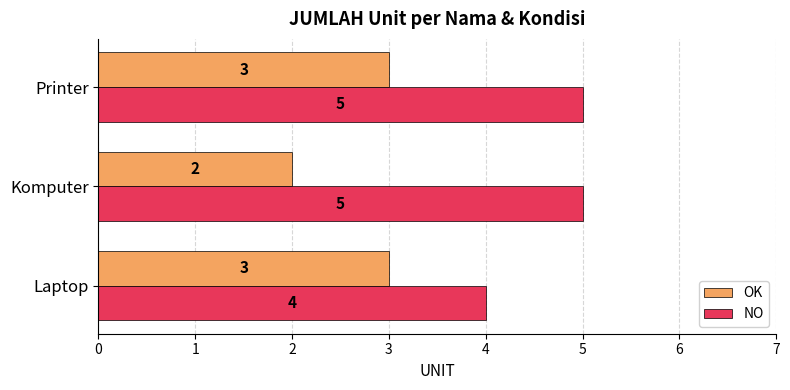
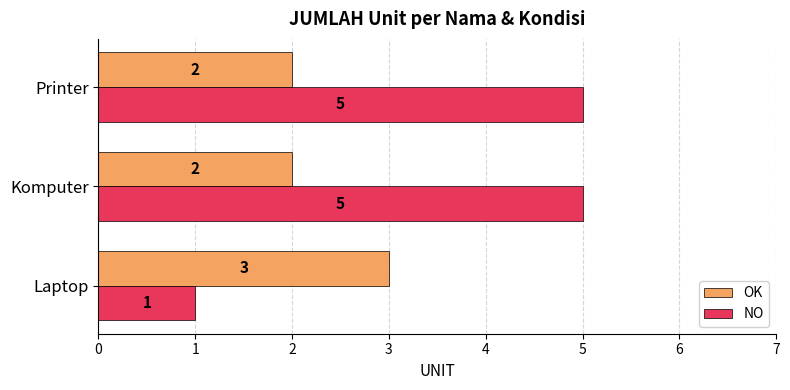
  {
    "OK": {
-     "Printer": 3,
+     "Printer": 2,
      "Komputer": 2,
      "Laptop": 3
    },
    "NO": {
      "Printer": 5,
      "Komputer": 5,
-     "Laptop": 4
+     "Laptop": 1
    }
  }
